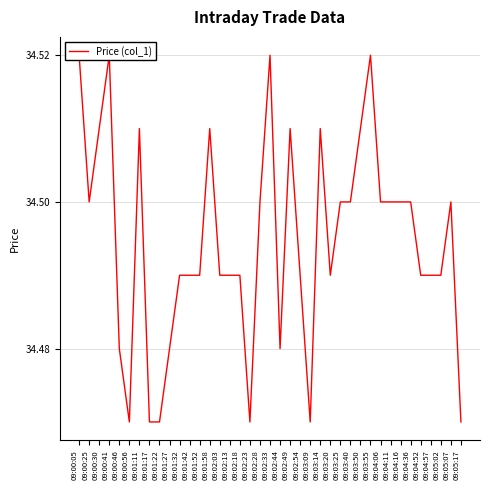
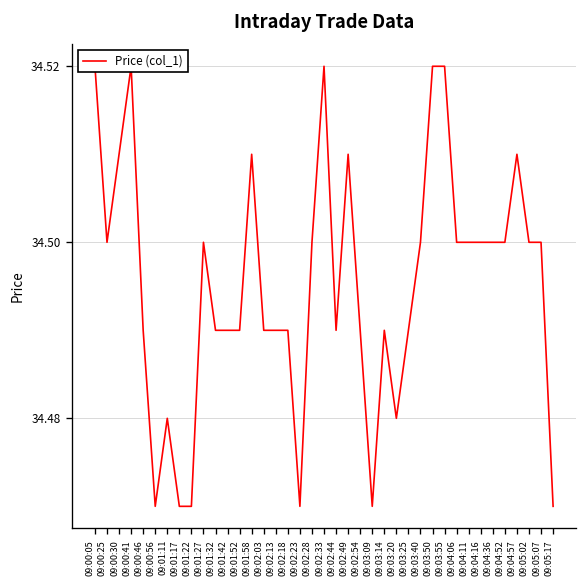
  {
    "09:00:25": 34.50,
    "09:00:30": 34.51,
-   "09:00:46": 34.48,
+   "09:00:46": 34.49,
    "09:00:56": 34.47,
-   "09:01:11": 34.51,
+   "09:01:11": 34.48,
    "09:01:17": 34.47,
    "09:01:22": 34.47,
-   "09:01:27": 34.48,
+   "09:01:27": 34.50,
    "09:01:32": 34.49,
    "09:01:42": 34.49,
    "09:01:52": 34.49,
    "09:01:58": 34.51,
    "09:02:03": 34.49,
    "09:02:13": 34.49,
    "09:02:18": 34.49,
    "09:02:23": 34.47,
    "09:02:28": 34.50,
    "09:02:33": 34.52,
-   "09:02:44": 34.48,
+   "09:02:44": 34.49,
    "09:02:49": 34.51,
    "09:02:54": 34.49,
    "09:03:09": 34.47,
-   "09:03:14": 34.51,
-   "09:03:20": 34.49,
-   "09:03:25": 34.50,
+   "09:03:14": 34.49,
+   "09:03:20": 34.48,
+   "09:03:25": 34.49,
    "09:03:40": 34.50,
-   "09:03:50": 34.51,
+   "09:03:50": 34.52,
    "09:03:55": 34.52,
    "09:04:06": 34.50,
    "09:04:11": 34.50,
    "09:04:16": 34.50,
    "09:04:36": 34.50,
-   "09:04:52": 34.49,
-   "09:04:57": 34.49,
-   "09:05:02": 34.49,
+   "09:04:52": 34.50,
+   "09:04:57": 34.51,
+   "09:05:02": 34.50,
    "09:05:07": 34.50,
    "09:05:17": 34.47
  }
